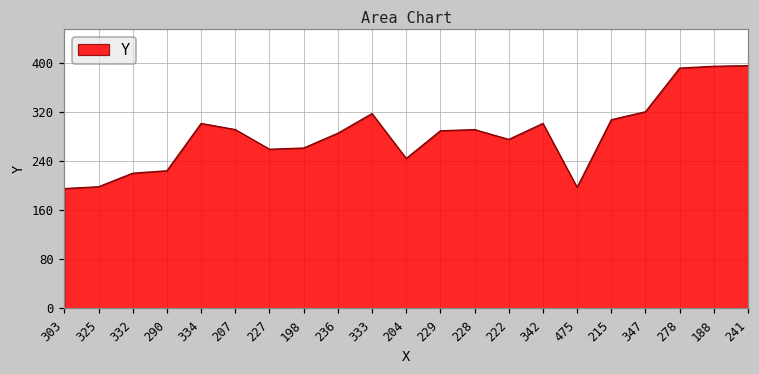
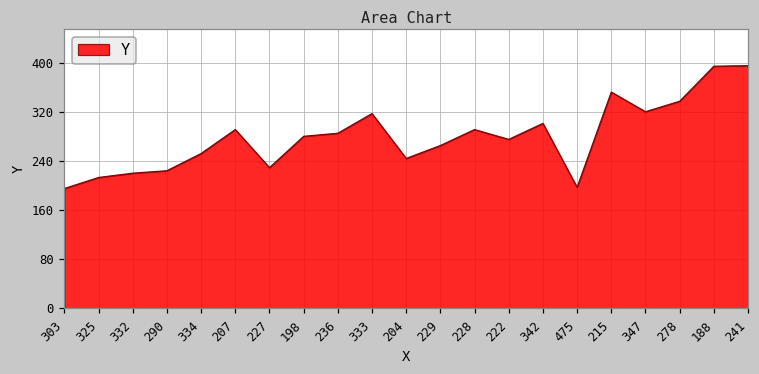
  {
    "303": 200,
-   "325": 200,
+   "325": 210,
    "332": 220,
    "290": 220,
-   "334": 300,
+   "334": 250,
    "207": 290,
-   "227": 260,
-   "198": 260,
+   "227": 230,
+   "198": 280,
    "236": 290,
    "333": 320,
    "204": 240,
-   "229": 290,
+   "229": 270,
    "228": 290,
    "222": 280,
    "342": 300,
    "475": 200,
-   "215": 310,
+   "215": 350,
    "347": 320,
-   "278": 390,
+   "278": 340,
    "188": 390,
    "241": 400
  }
